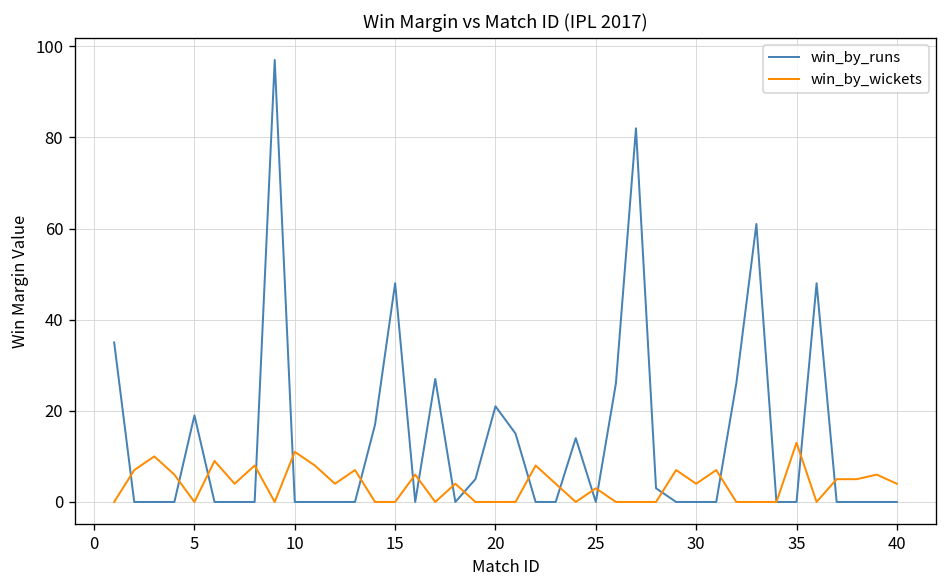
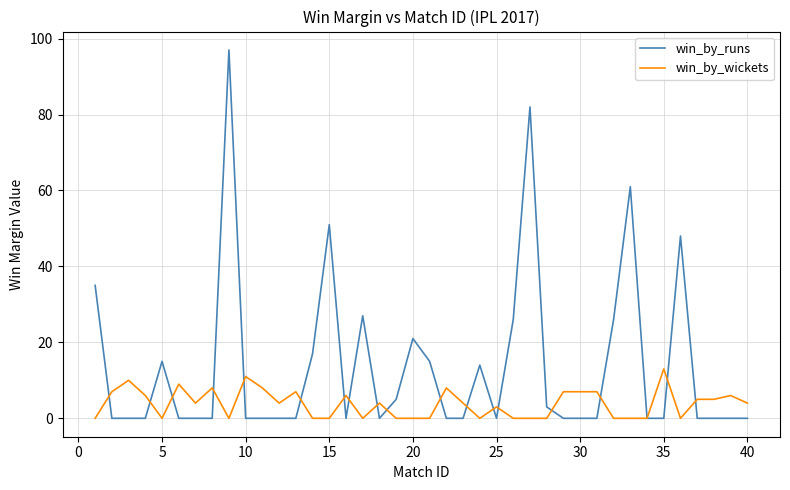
  {
    "win_by_runs": {
-     "5": 19,
+     "5": 15,
      "10": 0,
-     "15": 48,
+     "15": 51,
      "20": 21,
      "25": 0,
      "30": 0,
      "35": 0,
      "40": 0
    },
    "win_by_wickets": {
      "5": 0,
      "10": 11,
      "15": 0,
      "20": 0,
      "25": 3,
-     "30": 4,
+     "30": 7,
      "35": 13,
      "40": 4
    }
  }
